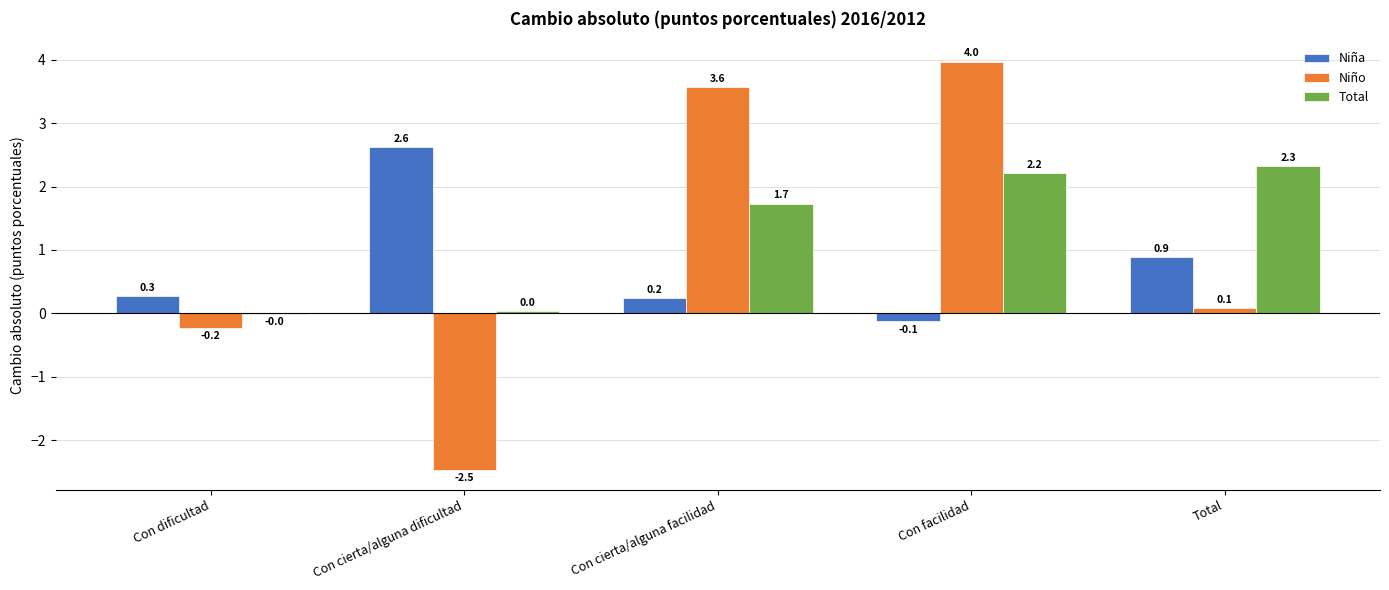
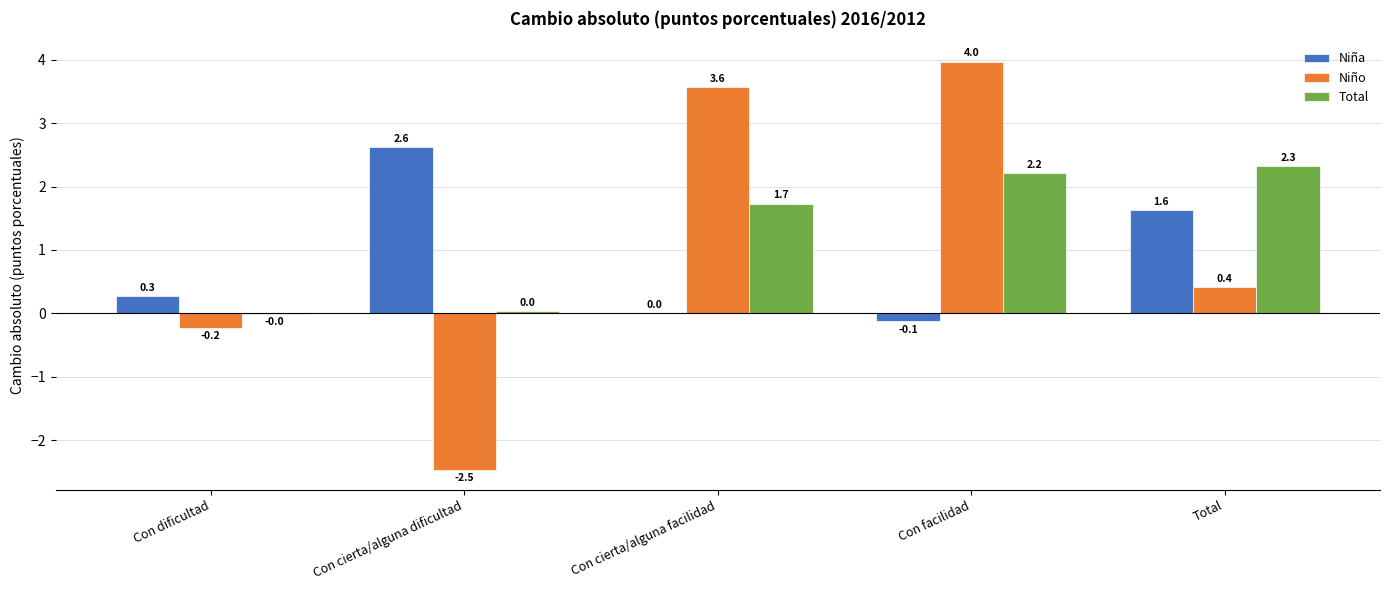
  {
    "Niña": {
      "Con dificultad": 0.3,
      "Con cierta/alguna dificultad": 2.6,
-     "Con cierta/alguna facilidad": 0.2,
+     "Con cierta/alguna facilidad": 0.0,
      "Con facilidad": -0.1,
-     "Total": 0.9
+     "Total": 1.6
    },
    "Niño": {
      "Con dificultad": -0.2,
      "Con cierta/alguna dificultad": -2.5,
      "Con cierta/alguna facilidad": 3.6,
      "Con facilidad": 4.0,
-     "Total": 0.1
+     "Total": 0.4
    },
    "Total": {
      "Con dificultad": -0.0,
      "Con cierta/alguna dificultad": 0.0,
      "Con cierta/alguna facilidad": 1.7,
      "Con facilidad": 2.2,
      "Total": 2.3
    }
  }
